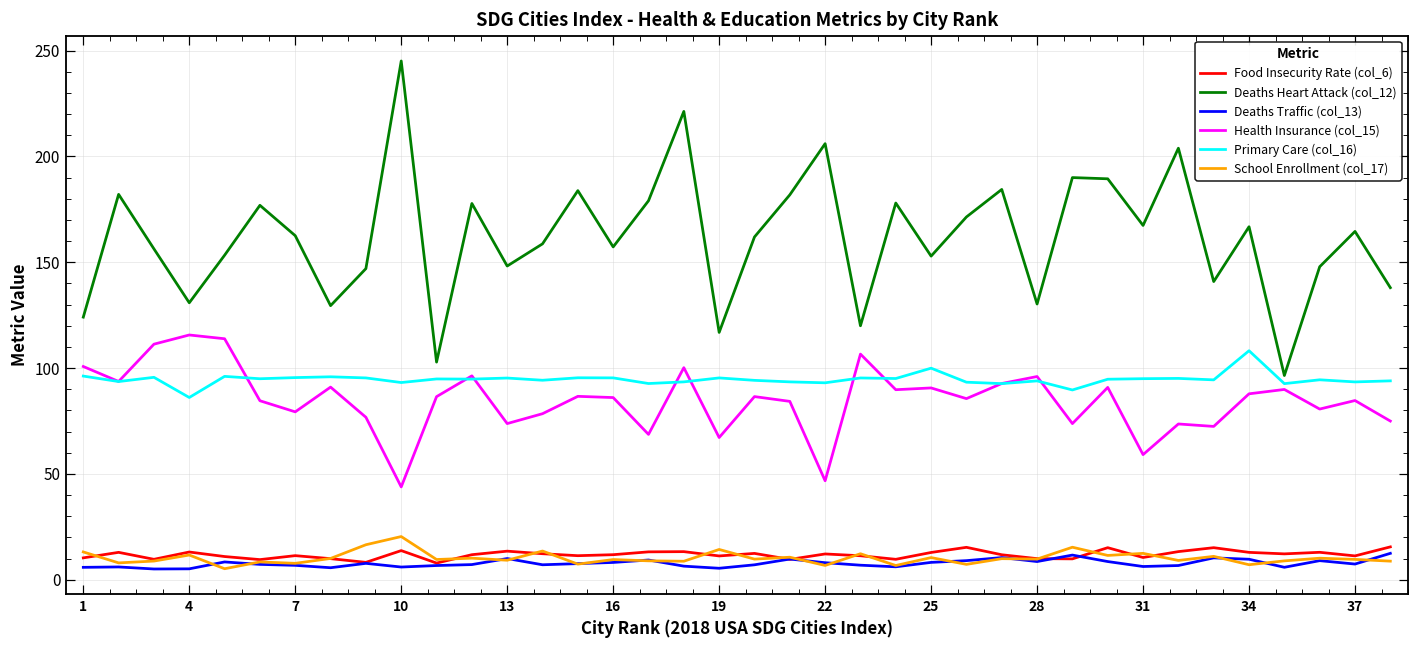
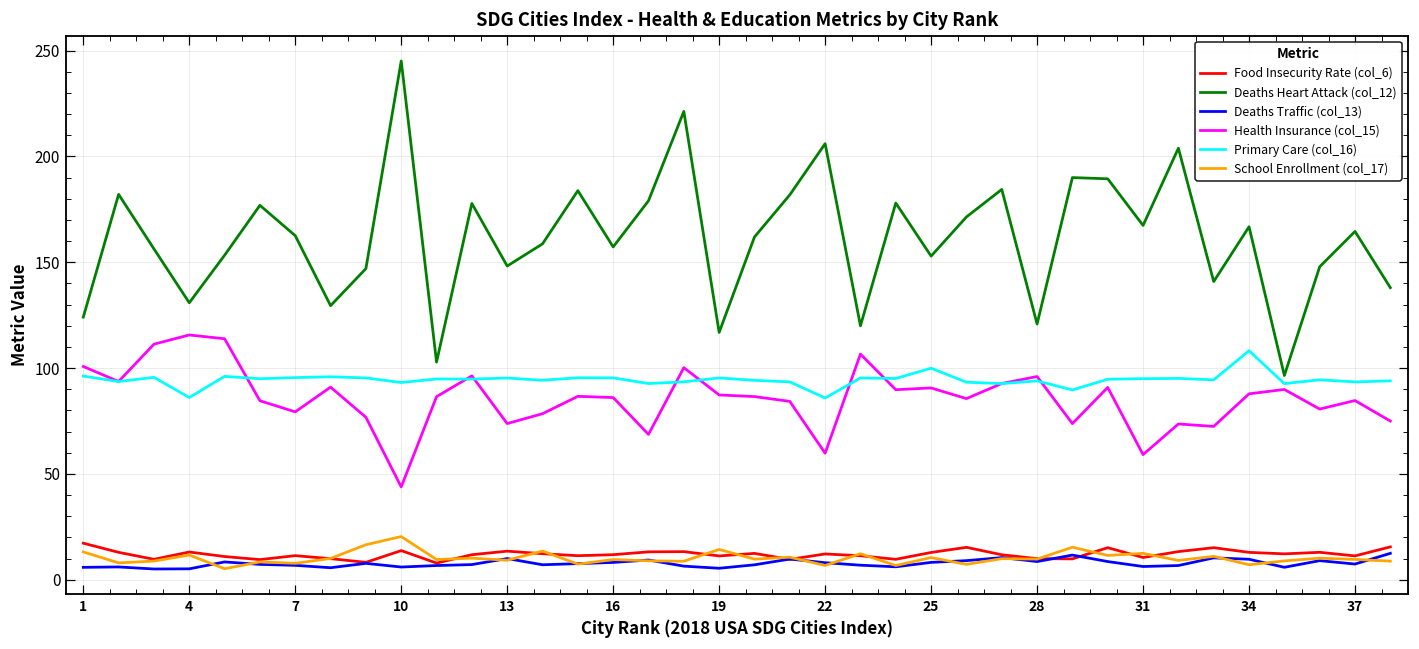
  {
    "Food Insecurity Rate (col_6)": {
-     "1": 10,
+     "1": 17,
      "4": 13,
      "7": 11,
      "10": 14,
      "13": 14,
      "16": 12,
      "19": 11,
      "22": 12,
      "25": 13,
      "31": 11,
      "34": 13,
      "37": 11
    },
    "Deaths Heart Attack (col_12)": {
      "1": 124,
      "4": 131,
      "7": 163,
      "10": 245,
      "13": 148,
      "16": 157,
      "19": 117,
      "22": 206,
      "25": 153,
-     "28": 130,
+     "28": 121,
      "31": 167,
      "34": 167,
      "37": 165
    },
    "Deaths Traffic (col_13)": {
      "1": 6,
      "4": 5,
      "10": 6,
      "16": 8,
      "19": 5,
      "25": 8,
      "31": 6,
      "34": 10,
      "37": 7
    },
    "Health Insurance (col_15)": {
      "1": 101,
      "4": 116,
      "7": 79,
      "10": 44,
      "13": 74,
      "16": 86,
-     "19": 67,
-     "22": 47,
+     "19": 87,
+     "22": 60,
      "25": 91,
      "28": 96,
      "31": 59,
      "34": 88,
      "37": 85
    },
    "Primary Care (col_16)": {
      "1": 96,
      "4": 86,
      "7": 96,
      "10": 93,
      "13": 95,
      "16": 95,
      "19": 95,
-     "22": 93,
+     "22": 86,
      "25": 100,
      "28": 94,
      "31": 95,
      "34": 108,
      "37": 93
    },
    "School Enrollment (col_17)": {
      "1": 13,
      "4": 12,
      "10": 20,
      "16": 10,
      "19": 14,
      "25": 11,
      "31": 13,
      "34": 7,
      "37": 10
    }
  }
